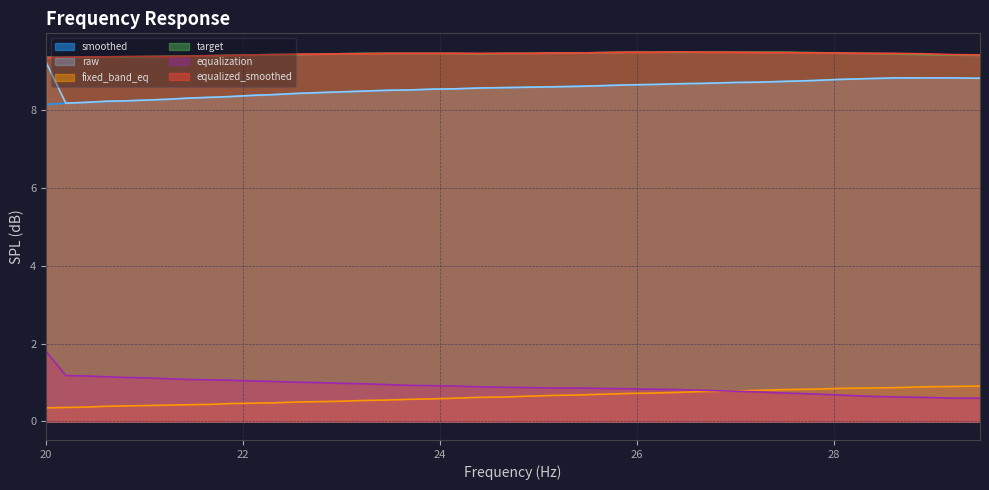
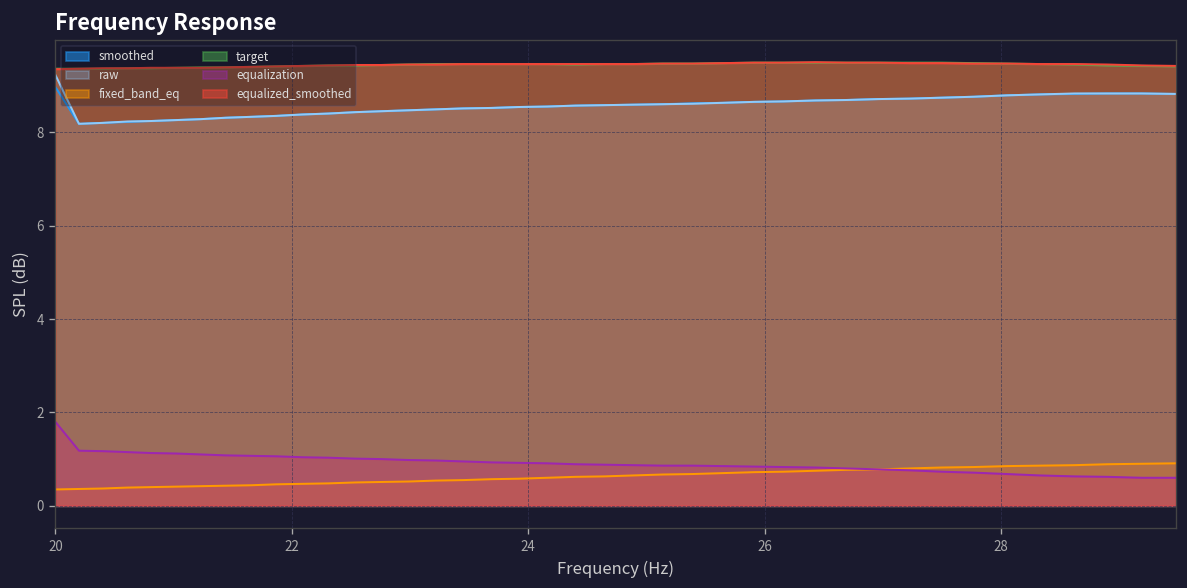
  {
    "smoothed": {
-     "20": 8.2
+     "20": 9.0
    },
    "raw": {
      "20": 9.2
    },
    "fixed_band_eq": {
      "20": 0.4
    },
    "equalization": {
      "20": 1.8
    }
  }
